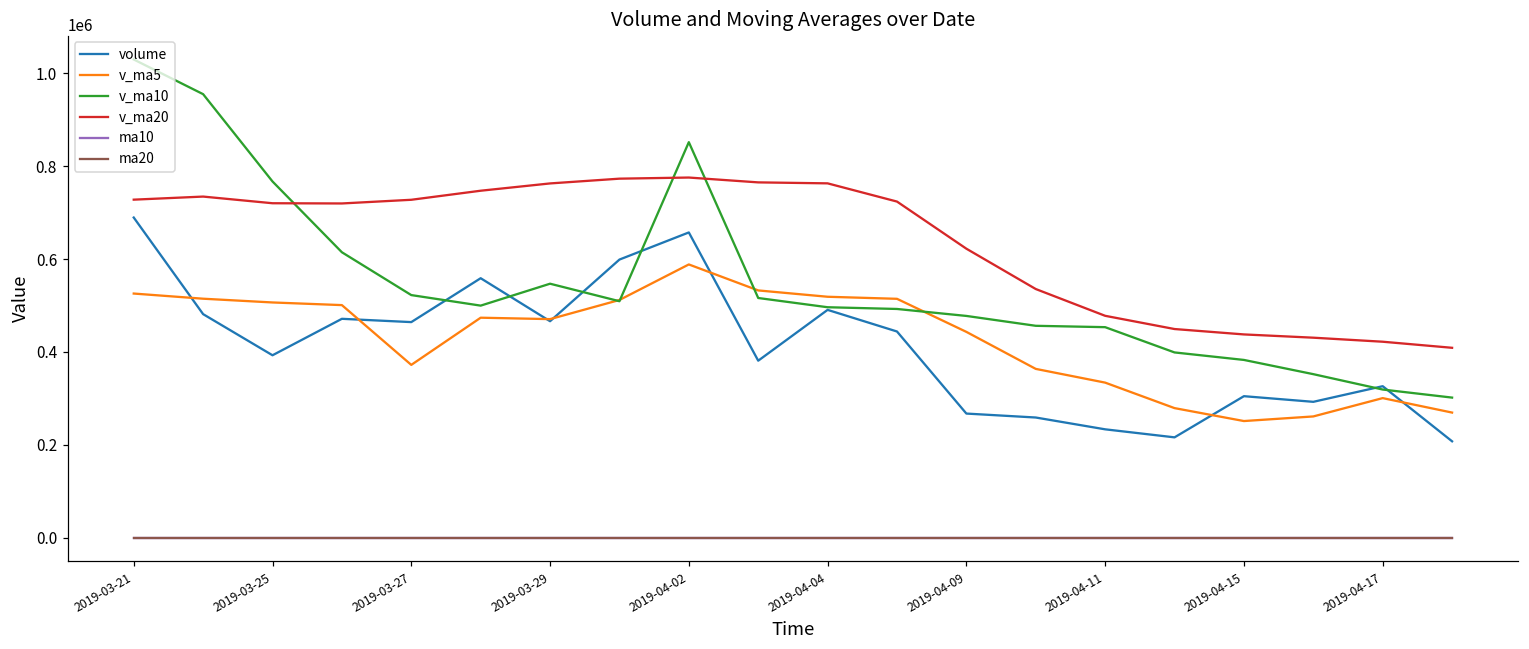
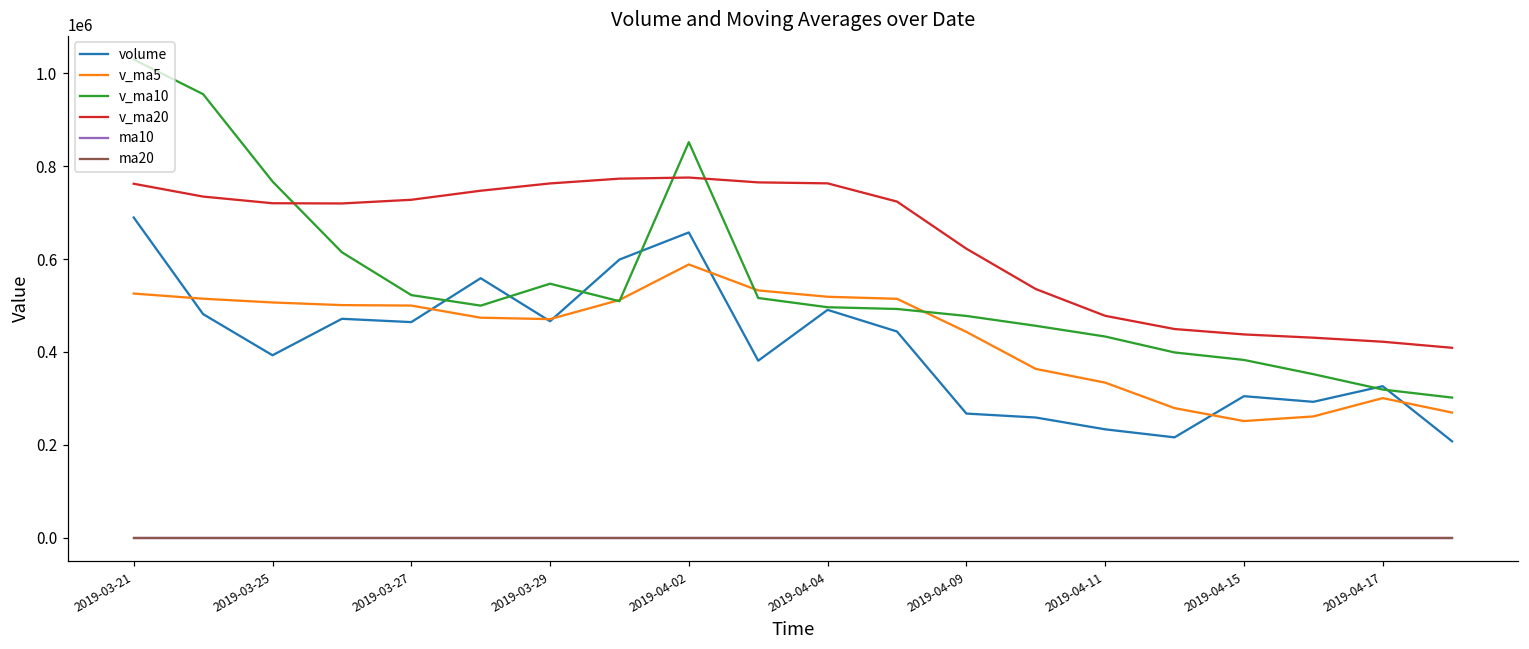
  {
    "volume": {
      "2019-03-21": 690000,
      "2019-03-25": 390000,
      "2019-03-27": 460000,
      "2019-04-02": 660000,
      "2019-04-09": 270000,
      "2019-04-11": 230000,
      "2019-04-15": 300000,
      "2019-04-17": 330000
    },
    "v_ma5": {
      "2019-03-21": 530000,
      "2019-03-25": 510000,
-     "2019-03-27": 370000,
+     "2019-03-27": 500000,
      "2019-04-02": 590000,
      "2019-04-04": 520000,
      "2019-04-09": 440000,
      "2019-04-11": 330000,
      "2019-04-15": 250000,
      "2019-04-17": 300000
    },
    "v_ma10": {
      "2019-03-25": 770000,
      "2019-03-27": 520000,
      "2019-03-29": 550000,
      "2019-04-02": 850000,
      "2019-04-09": 480000,
-     "2019-04-11": 450000,
+     "2019-04-11": 430000,
      "2019-04-15": 380000,
      "2019-04-17": 320000
    },
    "v_ma20": {
-     "2019-03-21": 730000,
+     "2019-03-21": 760000,
      "2019-03-25": 720000,
      "2019-03-27": 730000,
      "2019-03-29": 760000,
      "2019-04-02": 780000,
      "2019-04-04": 760000,
      "2019-04-09": 620000,
      "2019-04-11": 480000,
      "2019-04-15": 440000,
      "2019-04-17": 420000
    },
    "ma20": {
      "2019-03-21": 0,
      "2019-03-25": 0,
      "2019-03-27": 0,
      "2019-03-29": 0,
      "2019-04-02": 0,
      "2019-04-04": 0,
      "2019-04-09": 0,
      "2019-04-11": 0,
      "2019-04-15": 0,
      "2019-04-17": 0
    }
  }
